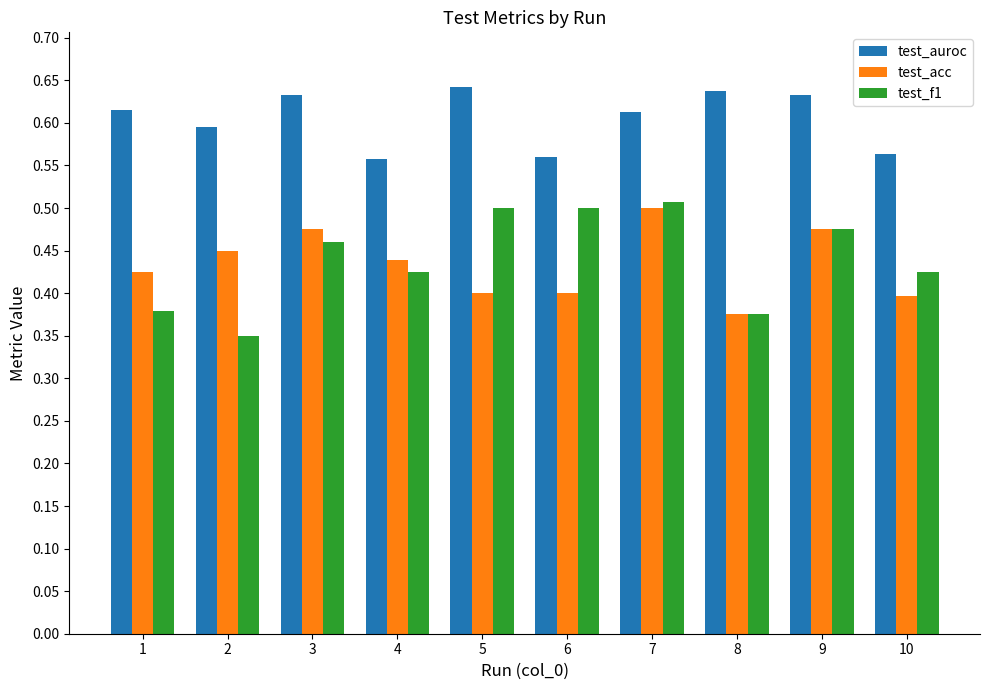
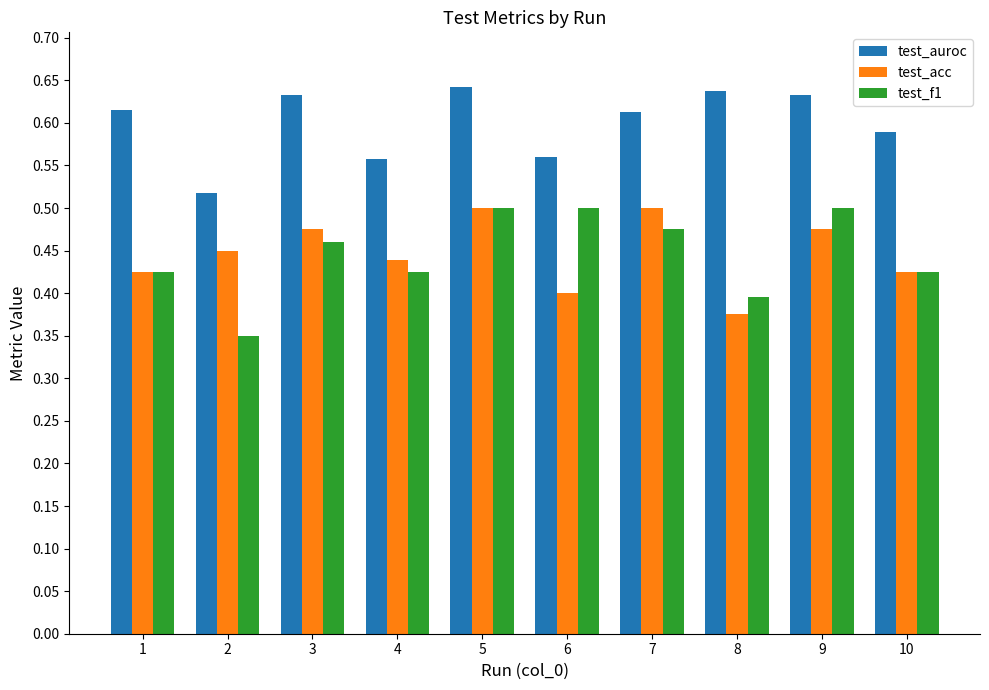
  {
    "test_auroc": {
      "1": 0.62,
-     "2": 0.60,
+     "2": 0.52,
      "3": 0.63,
      "4": 0.56,
      "5": 0.64,
      "6": 0.56,
      "7": 0.61,
      "8": 0.64,
      "9": 0.63,
-     "10": 0.56
+     "10": 0.59
    },
    "test_acc": {
      "1": 0.43,
      "2": 0.45,
      "3": 0.48,
      "4": 0.44,
-     "5": 0.4,
+     "5": 0.5,
      "6": 0.40,
      "7": 0.50,
      "8": 0.38,
      "9": 0.48,
-     "10": 0.40
+     "10": 0.43
    },
    "test_f1": {
-     "1": 0.38,
+     "1": 0.43,
      "2": 0.35,
      "3": 0.46,
      "4": 0.43,
      "5": 0.50,
      "6": 0.50,
-     "7": 0.51,
-     "8": 0.38,
-     "9": 0.48,
+     "7": 0.48,
+     "8": 0.40,
+     "9": 0.50,
      "10": 0.43
    }
  }
